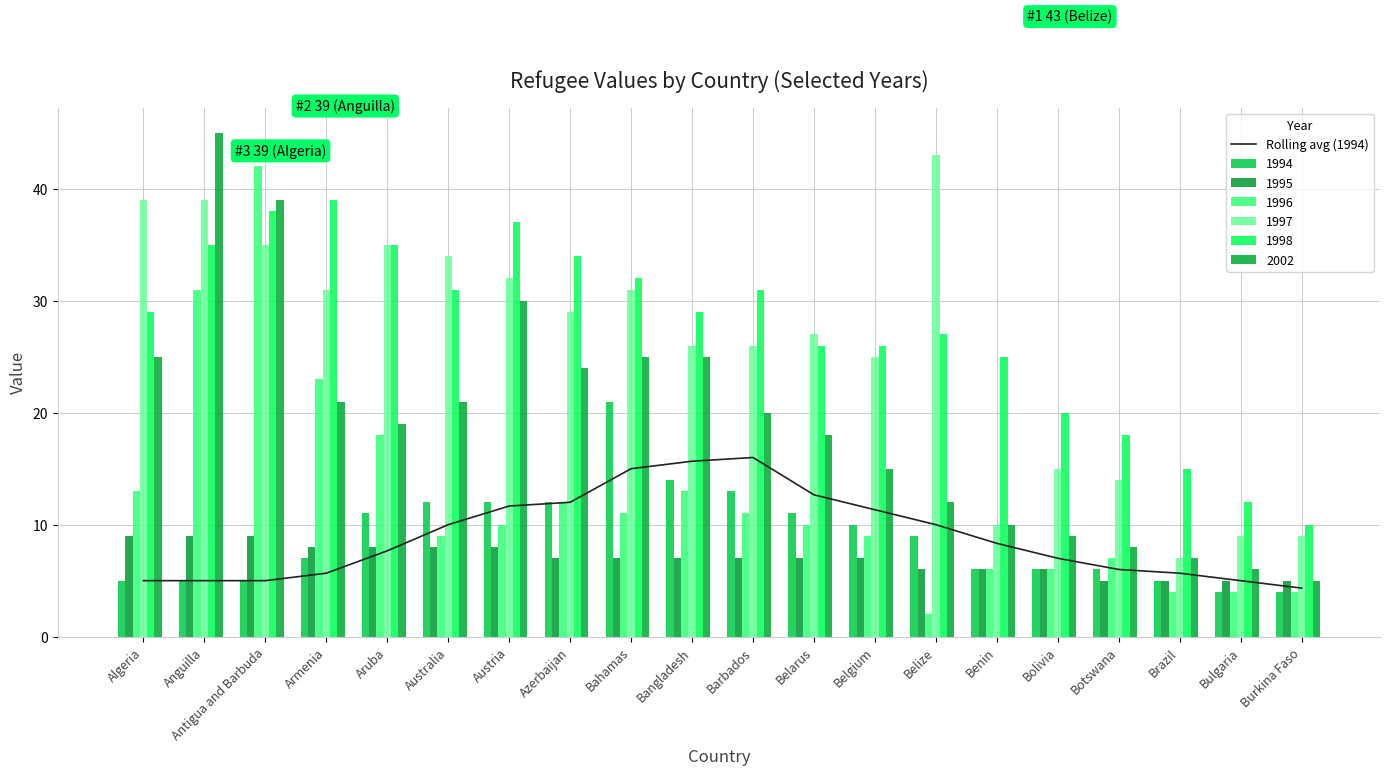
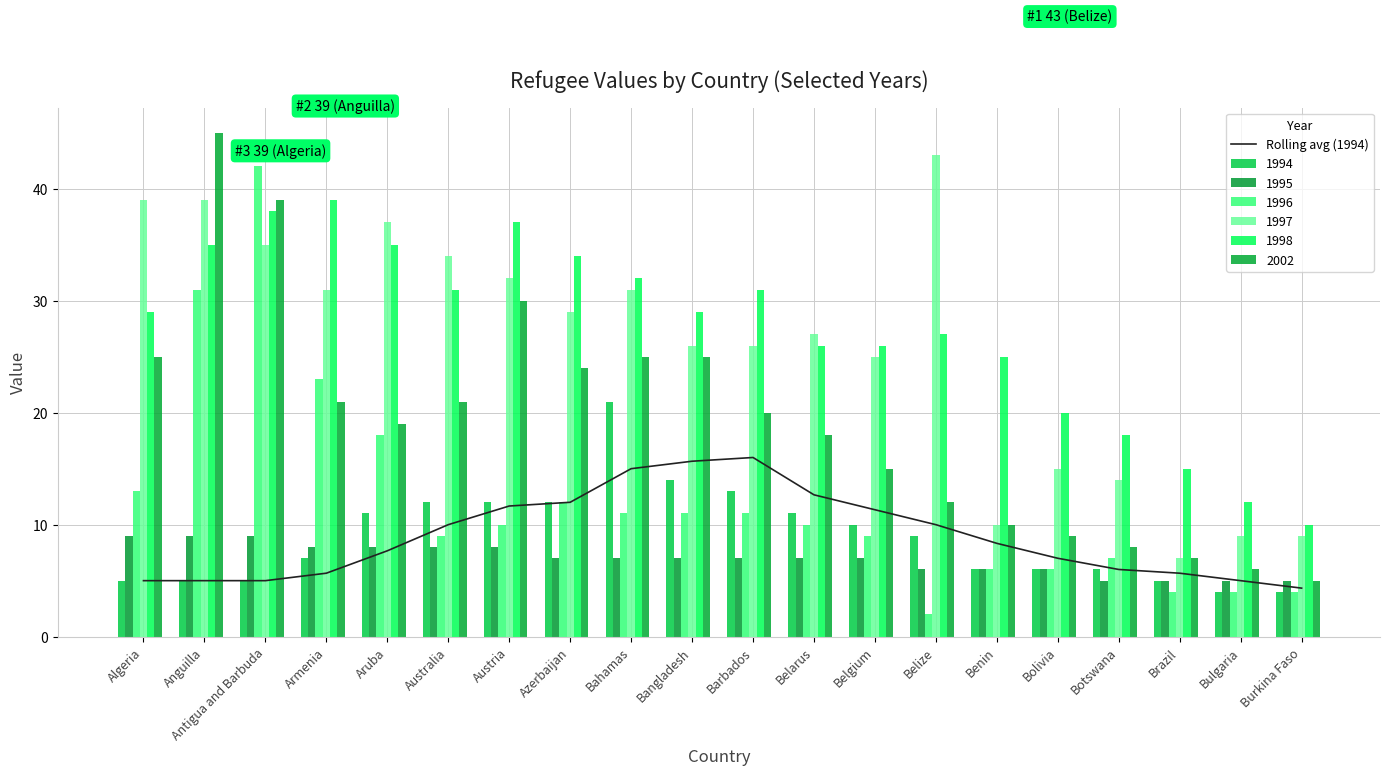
  {
    "Rolling avg (1994)": {
      "Algeria": 5,
      "Anguilla": 5,
      "Antigua and Barbuda": 5,
      "Armenia": 5.7,
      "Aruba": 7.7,
      "Australia": 10,
      "Austria": 11.7,
      "Azerbaijan": 12,
      "Bahamas": 15,
      "Bangladesh": 15.7,
      "Barbados": 16,
      "Belarus": 12.7,
      "Belgium": 11.3,
      "Belize": 10,
      "Benin": 8.3,
      "Bolivia": 7,
      "Botswana": 6,
      "Brazil": 5.7,
      "Bulgaria": 5,
      "Burkina Faso": 4.3
    },
    "1996": {
      "Algeria": 13,
      "Anguilla": 31,
      "Armenia": 23,
      "Aruba": 18,
      "Australia": 9,
      "Austria": 10,
      "Azerbaijan": 12,
      "Bahamas": 11,
-     "Bangladesh": 13,
+     "Bangladesh": 11,
      "Barbados": 11,
      "Belarus": 10,
      "Belgium": 9,
      "Belize": 2,
      "Benin": 6,
      "Bolivia": 6,
      "Botswana": 7,
      "Brazil": 4,
      "Bulgaria": 4,
      "Burkina Faso": 4
    },
    "1997": {
      "Algeria": 39,
      "Anguilla": 39,
      "Antigua and Barbuda": 35,
      "Armenia": 31,
-     "Aruba": 35,
+     "Aruba": 37,
      "Australia": 34,
      "Austria": 32,
      "Azerbaijan": 29,
      "Bahamas": 31,
      "Bangladesh": 26,
      "Barbados": 26,
      "Belarus": 27,
      "Belgium": 25,
      "Belize": 43,
      "Benin": 10,
      "Bolivia": 15,
      "Botswana": 14,
      "Brazil": 7,
      "Bulgaria": 9,
      "Burkina Faso": 9
    }
  }
